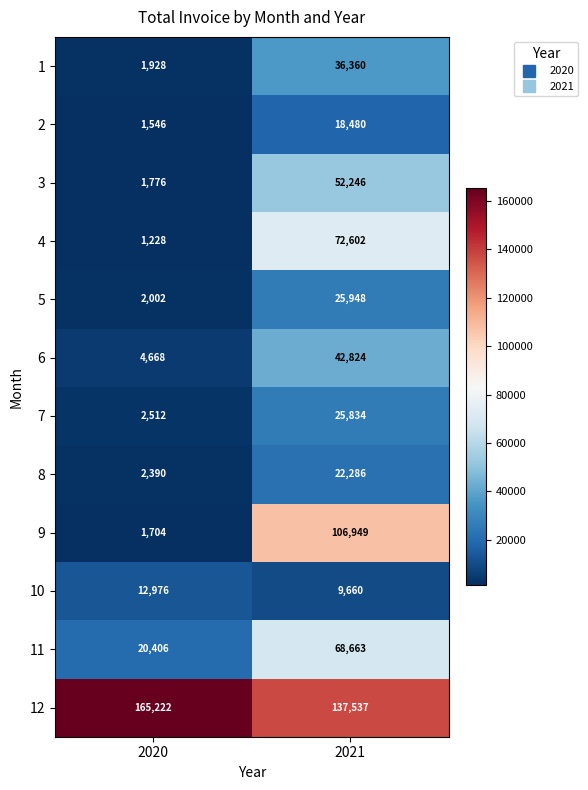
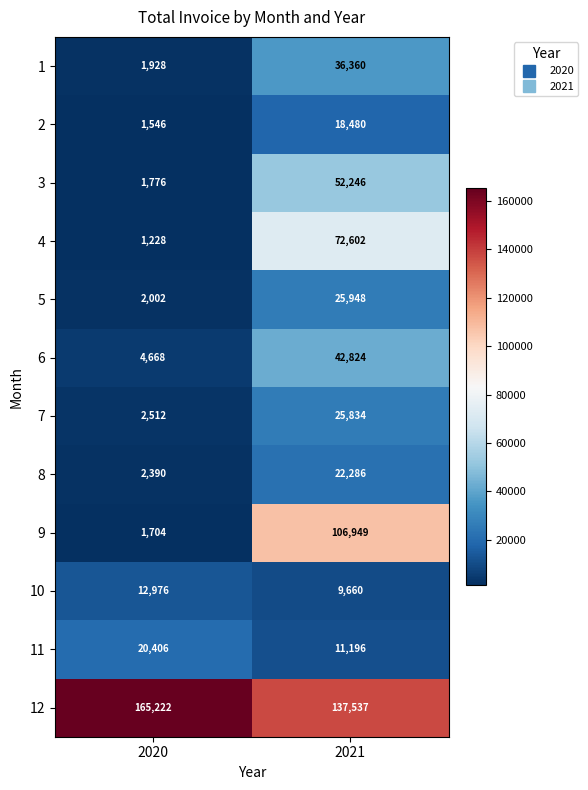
  {
    "1": {
      "2020": "1,928",
      "2021": "36,360"
    },
    "2": {
      "2020": "1,546",
      "2021": "18,480"
    },
    "3": {
      "2020": "1,776",
      "2021": "52,246"
    },
    "4": {
      "2020": "1,228",
      "2021": "72,602"
    },
    "5": {
      "2020": "2,002",
      "2021": "25,948"
    },
    "6": {
      "2020": "4,668",
      "2021": "42,824"
    },
    "7": {
      "2020": "2,512",
      "2021": "25,834"
    },
    "8": {
      "2020": "2,390",
      "2021": "22,286"
    },
    "9": {
      "2020": "1,704",
      "2021": "106,949"
    },
    "10": {
      "2020": "12,976",
      "2021": "9,660"
    },
    "11": {
      "2020": "20,406",
-     "2021": "68,663"
+     "2021": "11,196"
    },
    "12": {
      "2020": "165,222",
      "2021": "137,537"
    }
  }
